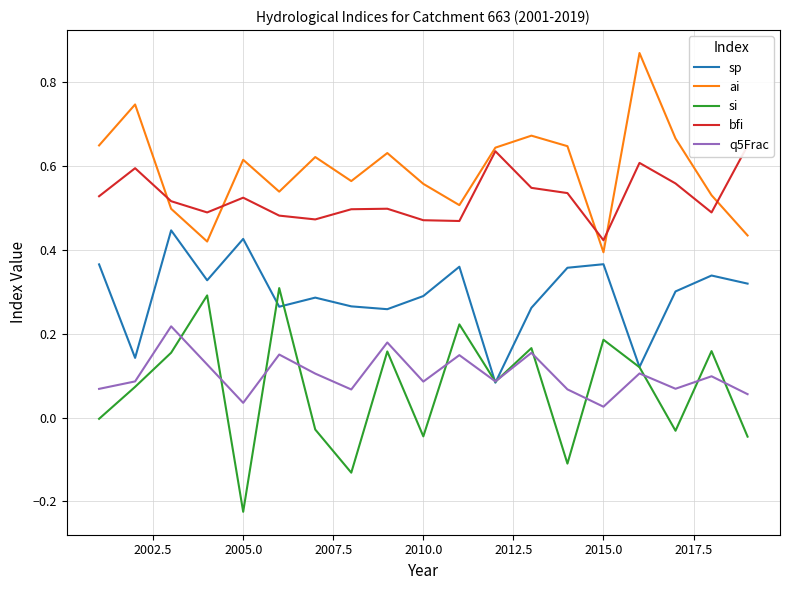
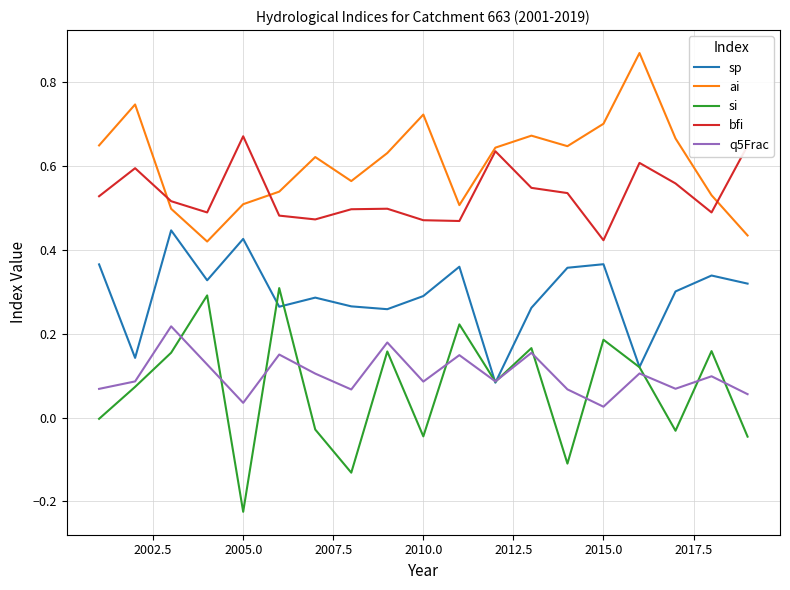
  {
    "sp": {
      "2005.0": 0.43,
      "2010.0": 0.29,
      "2015.0": 0.37
    },
    "ai": {
-     "2005.0": 0.62,
-     "2010.0": 0.56,
-     "2015.0": 0.39
+     "2005.0": 0.51,
+     "2010.0": 0.72,
+     "2015.0": 0.70
    },
    "si": {
      "2005.0": -0.22,
      "2010.0": -0.04,
      "2015.0": 0.19
    },
    "bfi": {
-     "2005.0": 0.52,
+     "2005.0": 0.67,
      "2010.0": 0.47,
      "2015.0": 0.42
    },
    "q5Frac": {
      "2005.0": 0.04,
      "2010.0": 0.09,
      "2015.0": 0.03
    }
  }
